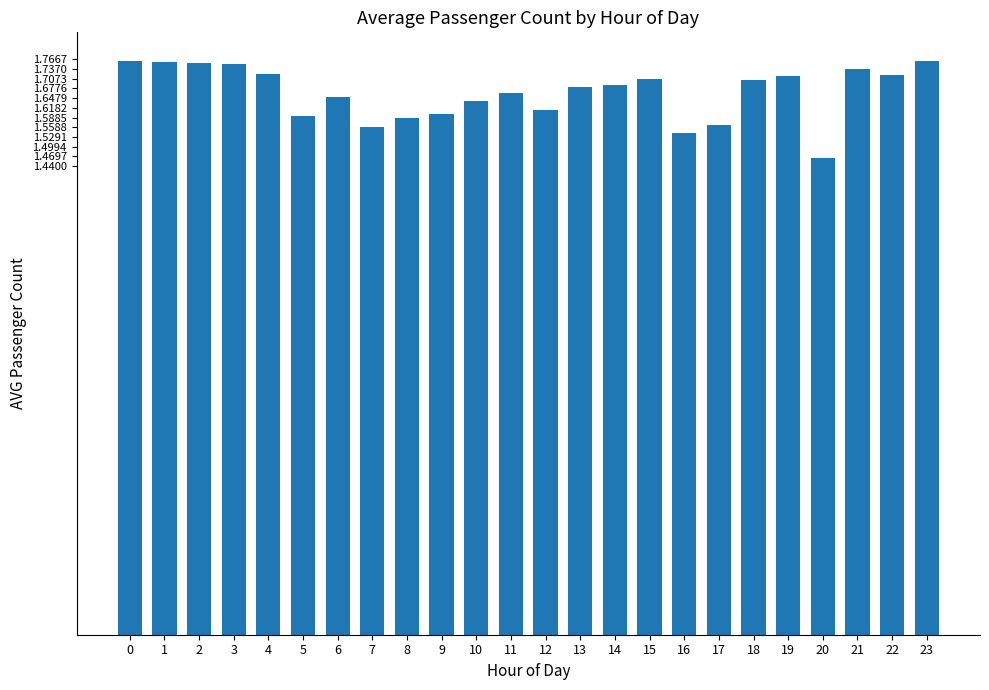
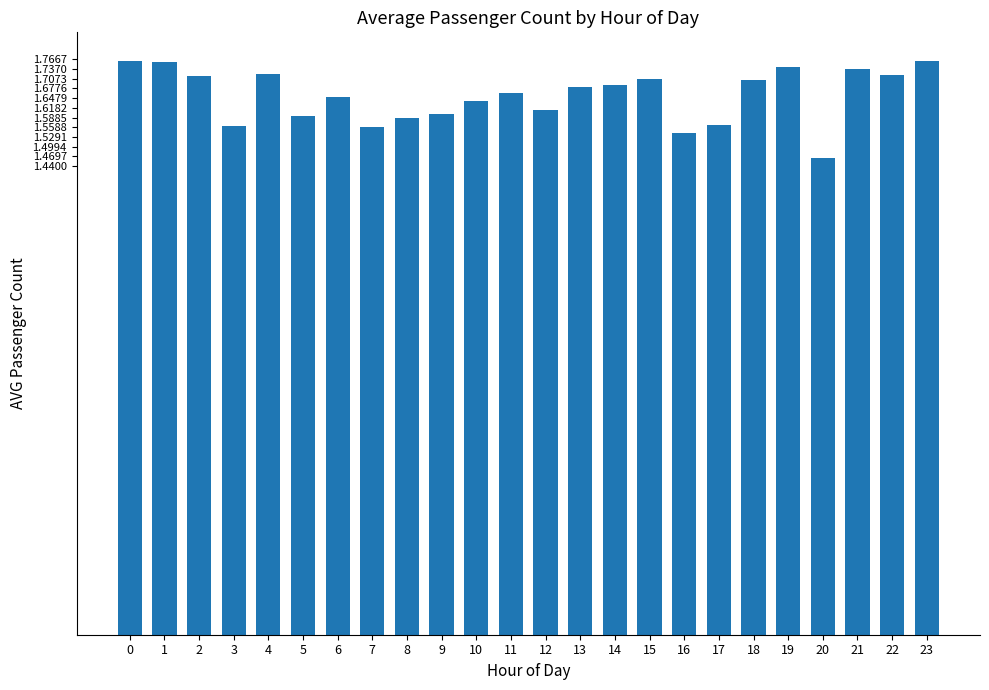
  {
    "0": 1.76,
    "1": 1.76,
-   "2": 1.76,
-   "3": 1.75,
+   "2": 1.72,
+   "3": 1.56,
    "4": 1.72,
    "5": 1.59,
    "6": 1.65,
    "7": 1.56,
    "8": 1.59,
    "9": 1.60,
    "10": 1.64,
    "11": 1.66,
    "12": 1.61,
    "13": 1.68,
    "14": 1.69,
    "15": 1.71,
    "16": 1.54,
    "17": 1.57,
    "18": 1.70,
-   "19": 1.72,
+   "19": 1.74,
    "20": 1.46,
    "21": 1.74,
    "22": 1.72,
    "23": 1.76
  }
